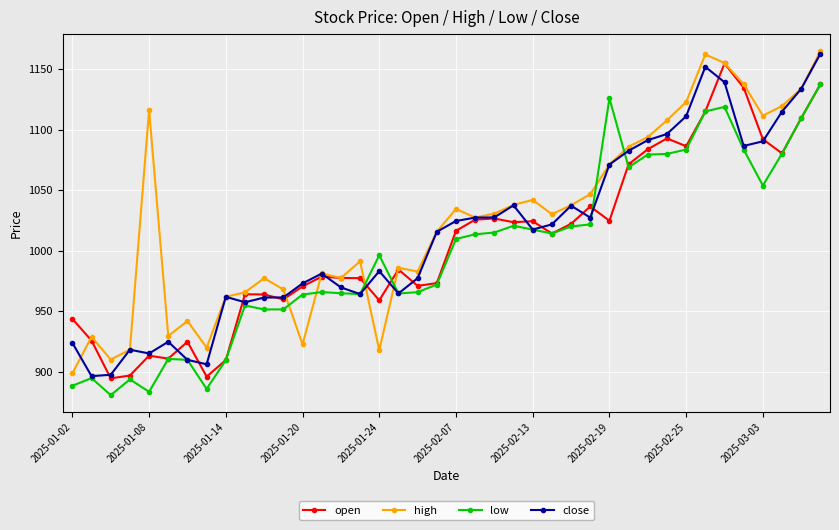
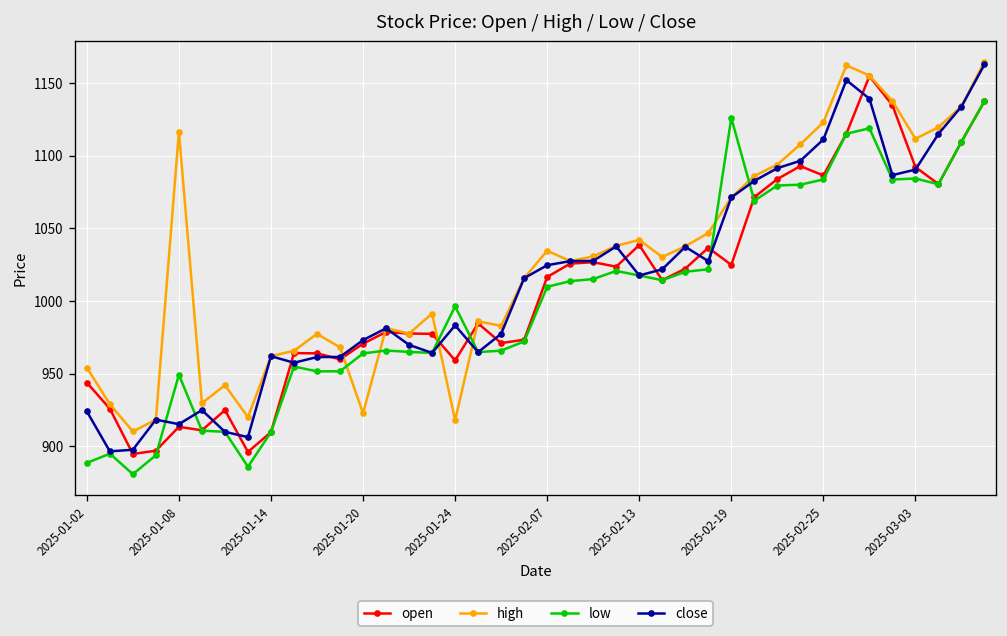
  {
    "open": {
      "2025-01-02": 944,
      "2025-01-20": 971,
      "2025-01-24": 959,
      "2025-02-07": 1016,
-     "2025-02-13": 1024,
+     "2025-02-13": 1038,
      "2025-02-19": 1025,
      "2025-02-25": 1086
    },
    "high": {
-     "2025-01-02": 899,
+     "2025-01-02": 954,
      "2025-01-08": 1116,
      "2025-01-20": 923,
      "2025-01-24": 918,
      "2025-02-07": 1035,
      "2025-02-13": 1042,
      "2025-02-25": 1123,
      "2025-03-03": 1112
    },
    "low": {
      "2025-01-02": 889,
-     "2025-01-08": 884,
+     "2025-01-08": 949,
      "2025-01-20": 964,
      "2025-01-24": 996,
      "2025-02-07": 1010,
      "2025-02-19": 1126,
      "2025-02-25": 1084,
-     "2025-03-03": 1054
+     "2025-03-03": 1084
    },
    "close": {
      "2025-01-02": 924,
      "2025-01-20": 973,
      "2025-01-24": 983,
      "2025-02-07": 1025,
      "2025-02-25": 1111
    }
  }
